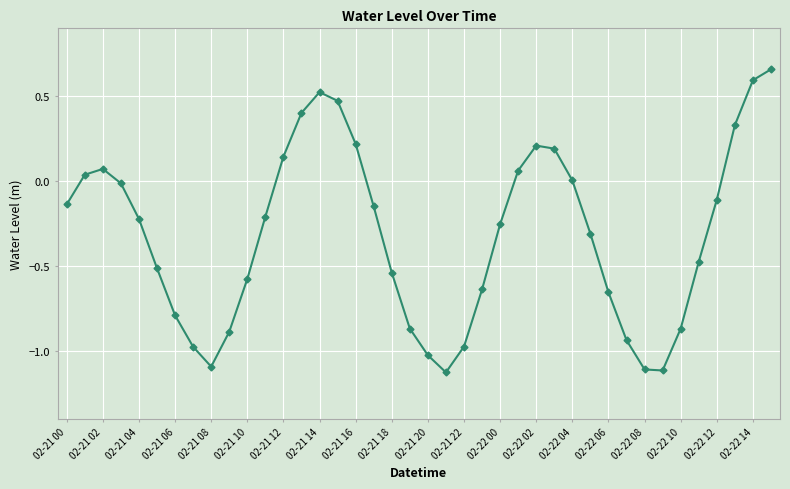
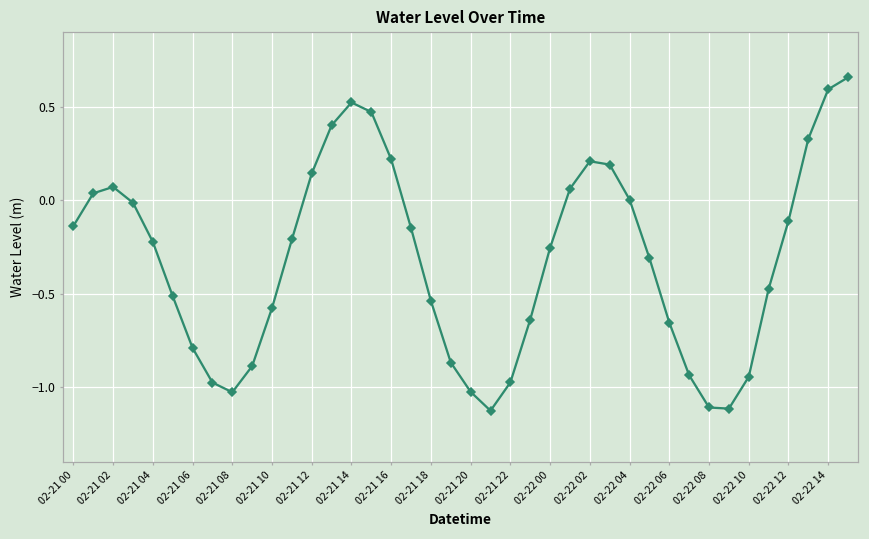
  {
    "02-21 00": -0.14,
    "02-21 02": 0.07,
    "02-21 04": -0.22,
    "02-21 06": -0.79,
-   "02-21 08": -1.09,
+   "02-21 08": -1.03,
    "02-21 10": -0.58,
    "02-21 12": 0.14,
    "02-21 14": 0.52,
    "02-21 16": 0.22,
    "02-21 18": -0.54,
    "02-21 20": -1.03,
    "02-21 22": -0.98,
    "02-22 00": -0.25,
    "02-22 02": 0.21,
    "02-22 04": 0.00,
    "02-22 06": -0.66,
    "02-22 08": -1.11,
-   "02-22 10": -0.87,
+   "02-22 10": -0.95,
    "02-22 12": -0.11,
    "02-22 14": 0.59
  }
